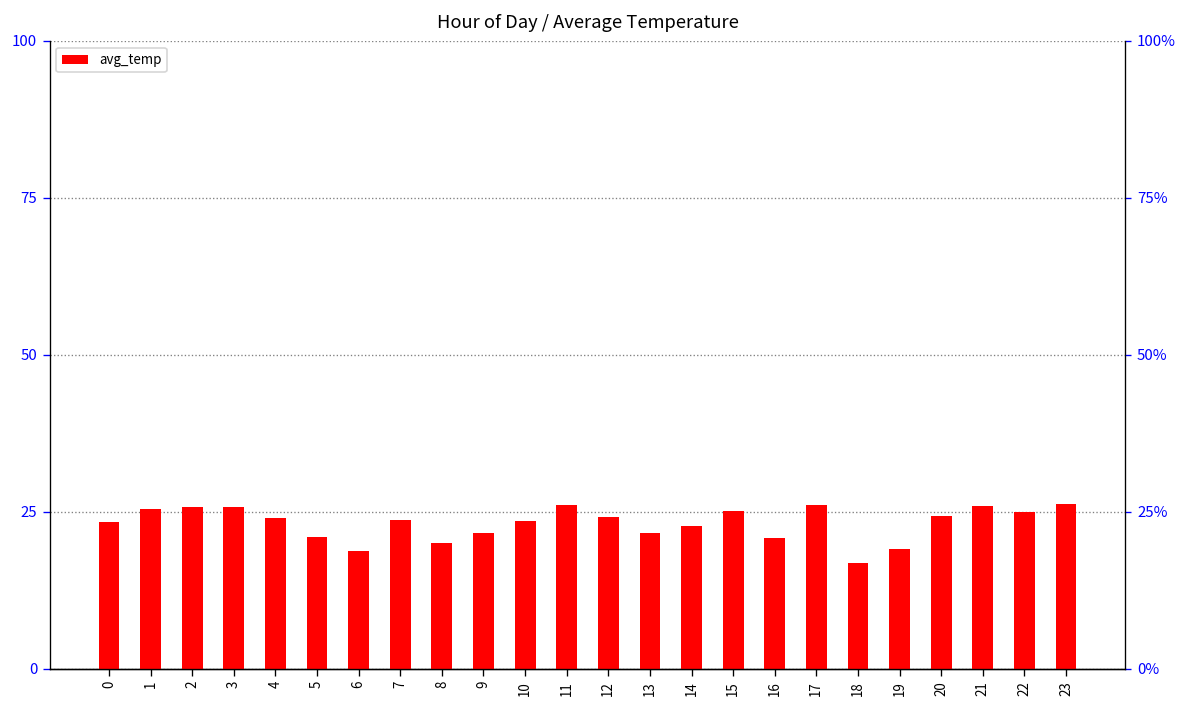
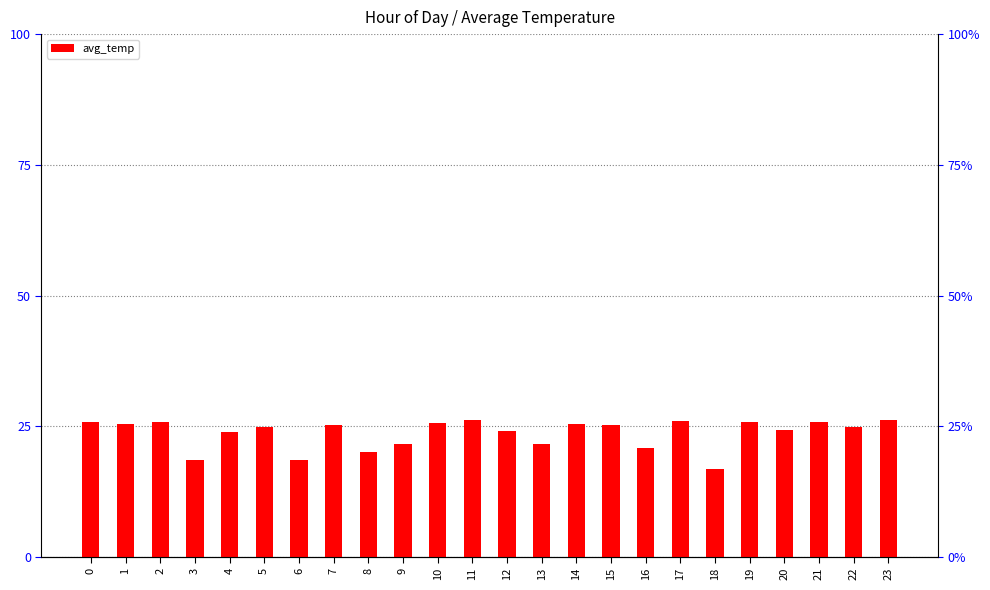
  {
-   "0": 23,
+   "0": 26,
    "1": 25,
    "2": 26,
-   "3": 26,
+   "3": 19,
    "4": 24,
-   "5": 21,
+   "5": 25,
    "6": 19,
-   "7": 24,
+   "7": 25,
    "8": 20,
    "9": 22,
-   "10": 23,
+   "10": 26,
    "11": 26,
    "12": 24,
    "13": 22,
-   "14": 23,
+   "14": 25,
    "15": 25,
    "16": 21,
    "17": 26,
    "18": 17,
-   "19": 19,
+   "19": 26,
    "20": 24,
    "21": 26,
    "22": 25,
    "23": 26
  }
